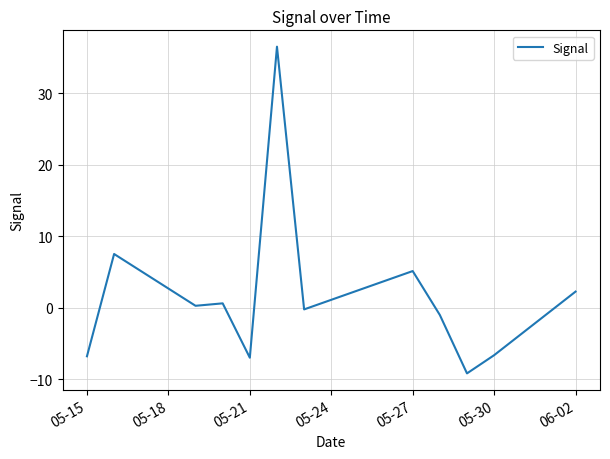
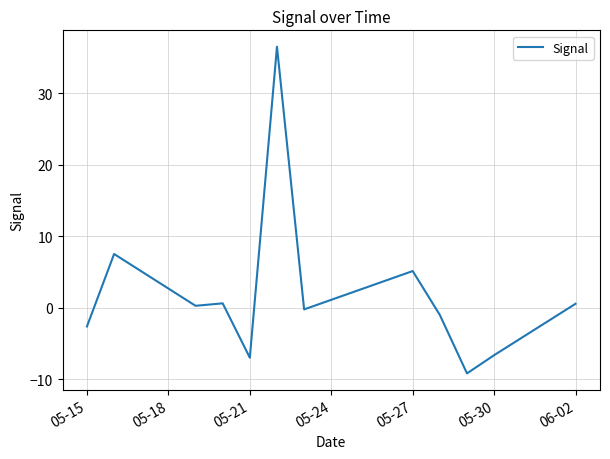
  {
-   "05-15": -7,
+   "05-15": -3,
    "05-21": -7,
    "05-27": 5,
    "05-30": -7,
-   "06-02": 2
+   "06-02": 1
  }
